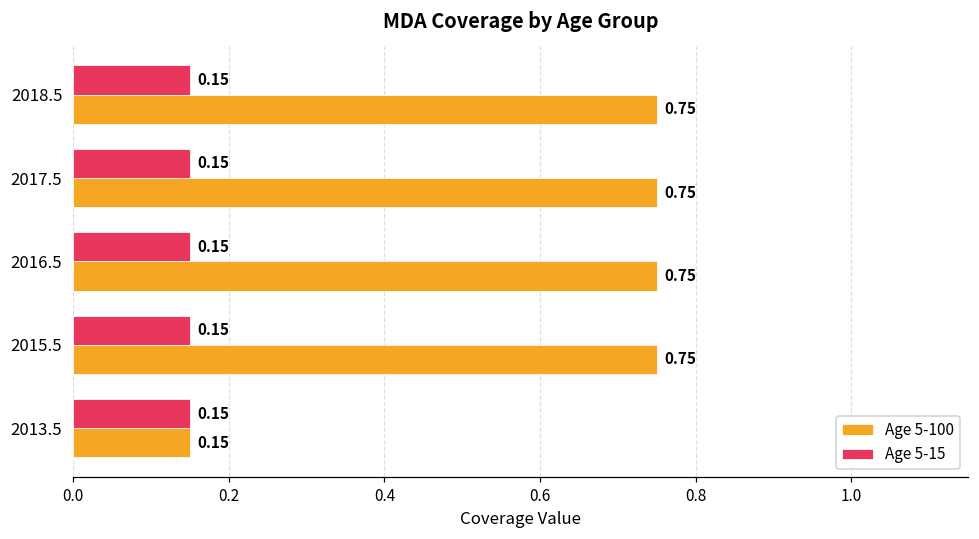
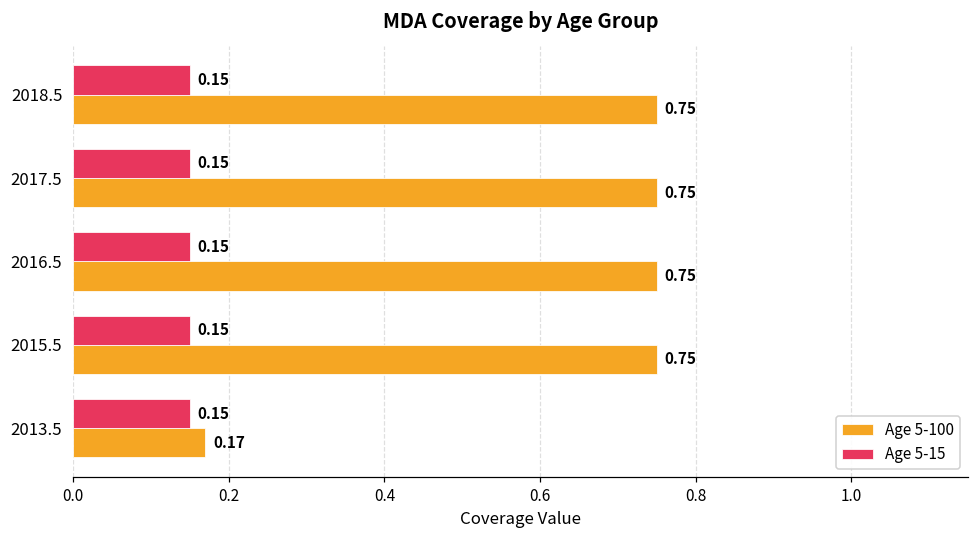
  {
    "Age 5-100": {
      "2018.5": 0.75,
      "2017.5": 0.75,
      "2016.5": 0.75,
      "2015.5": 0.75,
-     "2013.5": 0.15
+     "2013.5": 0.17
    },
    "Age 5-15": {
      "2018.5": 0.15,
      "2017.5": 0.15,
      "2016.5": 0.15,
      "2015.5": 0.15,
      "2013.5": 0.15
    }
  }
